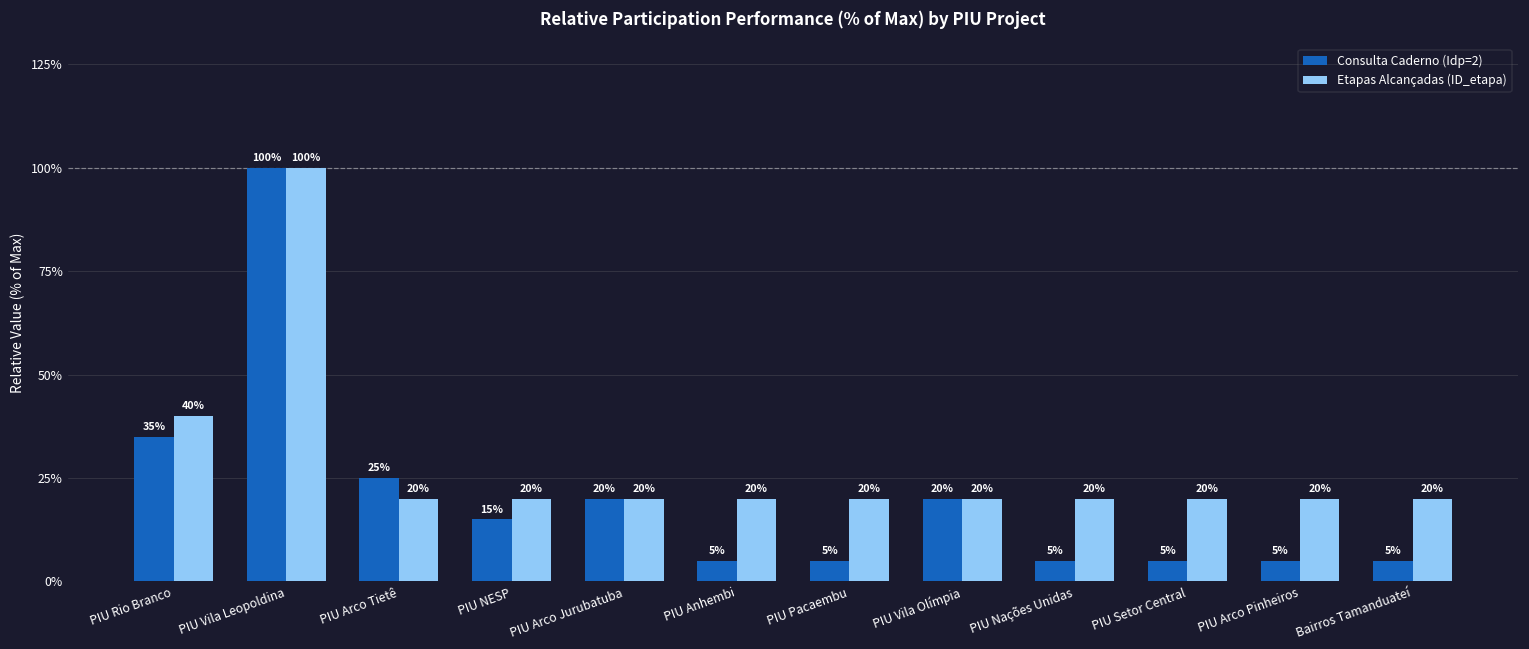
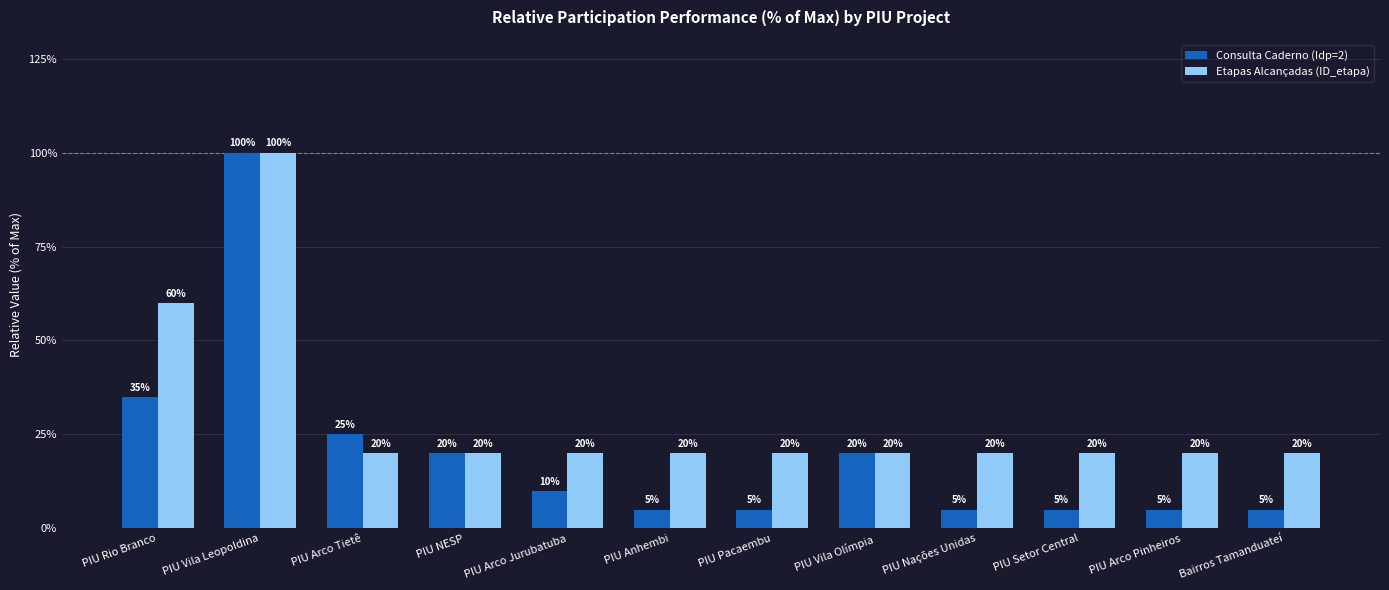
  {
    "Consulta Caderno (Idp=2)": {
      "PIU Rio Branco": "35%",
      "PIU Vila Leopoldina": "100%",
      "PIU Arco Tietê": "25%",
-     "PIU NESP": "15%",
-     "PIU Arco Jurubatuba": "20%",
+     "PIU NESP": "20%",
+     "PIU Arco Jurubatuba": "10%",
      "PIU Anhembi": "5%",
      "PIU Pacaembu": "5%",
      "PIU Vila Olímpia": "20%",
      "PIU Nações Unidas": "5%",
      "PIU Setor Central": "5%",
      "PIU Arco Pinheiros": "5%",
      "Bairros Tamanduateí": "5%"
    },
    "Etapas Alcançadas (ID_etapa)": {
-     "PIU Rio Branco": "40%",
+     "PIU Rio Branco": "60%",
      "PIU Vila Leopoldina": "100%",
      "PIU Arco Tietê": "20%",
      "PIU NESP": "20%",
      "PIU Arco Jurubatuba": "20%",
      "PIU Anhembi": "20%",
      "PIU Pacaembu": "20%",
      "PIU Vila Olímpia": "20%",
      "PIU Nações Unidas": "20%",
      "PIU Setor Central": "20%",
      "PIU Arco Pinheiros": "20%",
      "Bairros Tamanduateí": "20%"
    }
  }
